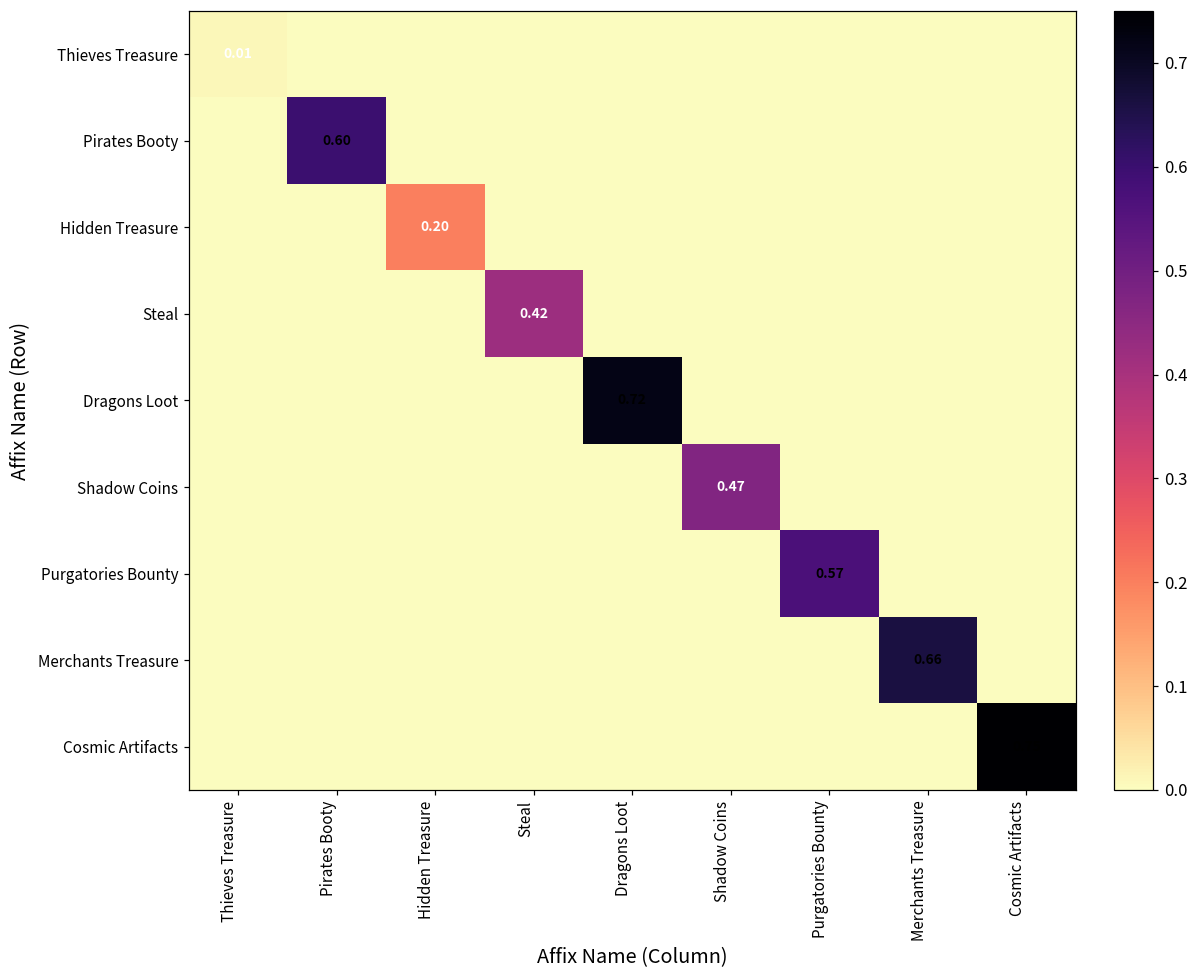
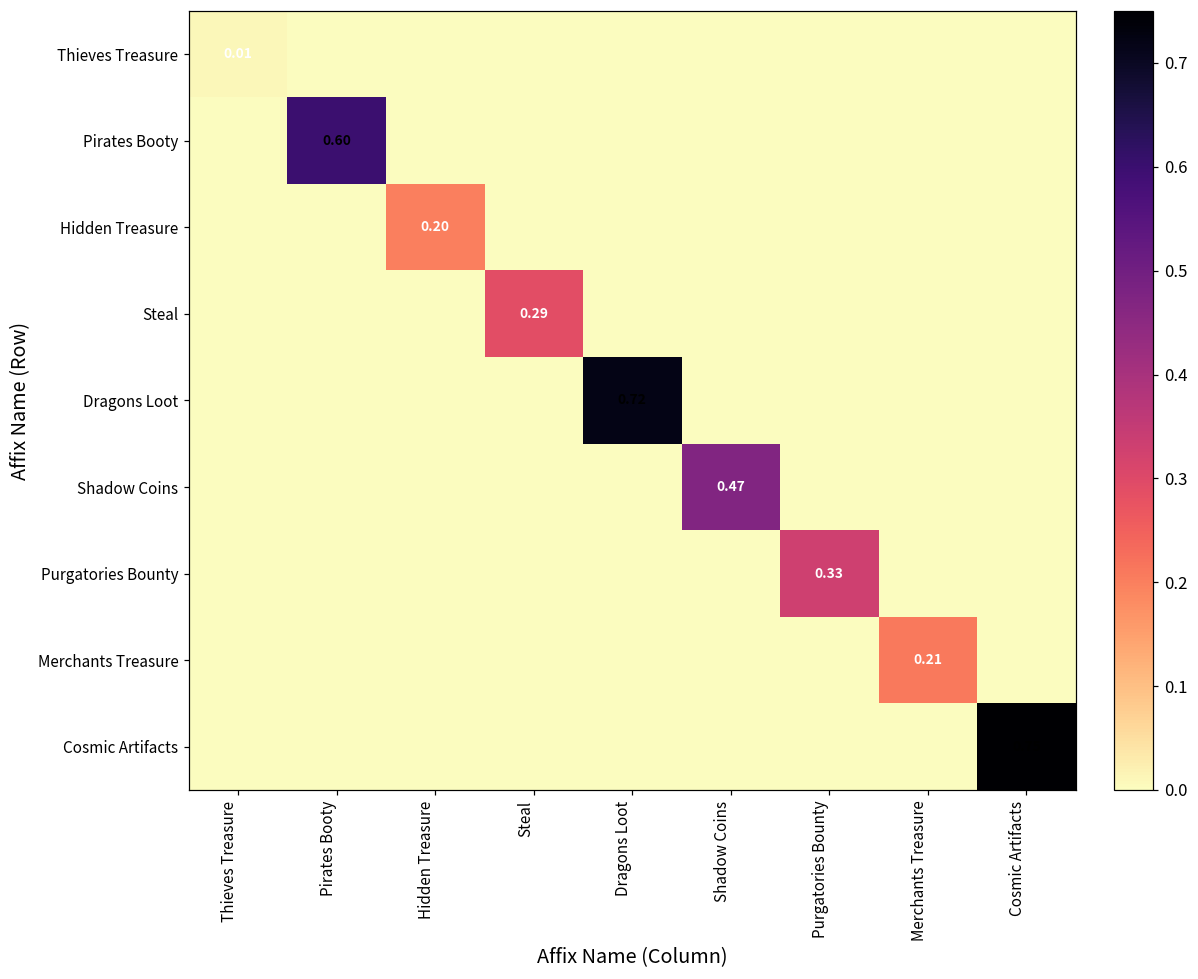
  {
    "Thieves Treasure": {
      "Thieves Treasure": 0.01
    },
    "Pirates Booty": {
      "Pirates Booty": 0.60
    },
    "Hidden Treasure": {
      "Hidden Treasure": 0.20
    },
    "Steal": {
-     "Steal": 0.42
+     "Steal": 0.29
    },
    "Shadow Coins": {
      "Shadow Coins": 0.47
    },
    "Purgatories Bounty": {
-     "Purgatories Bounty": 0.57
+     "Purgatories Bounty": 0.33
    },
    "Merchants Treasure": {
-     "Merchants Treasure": 0.66
+     "Merchants Treasure": 0.21
    }
  }
